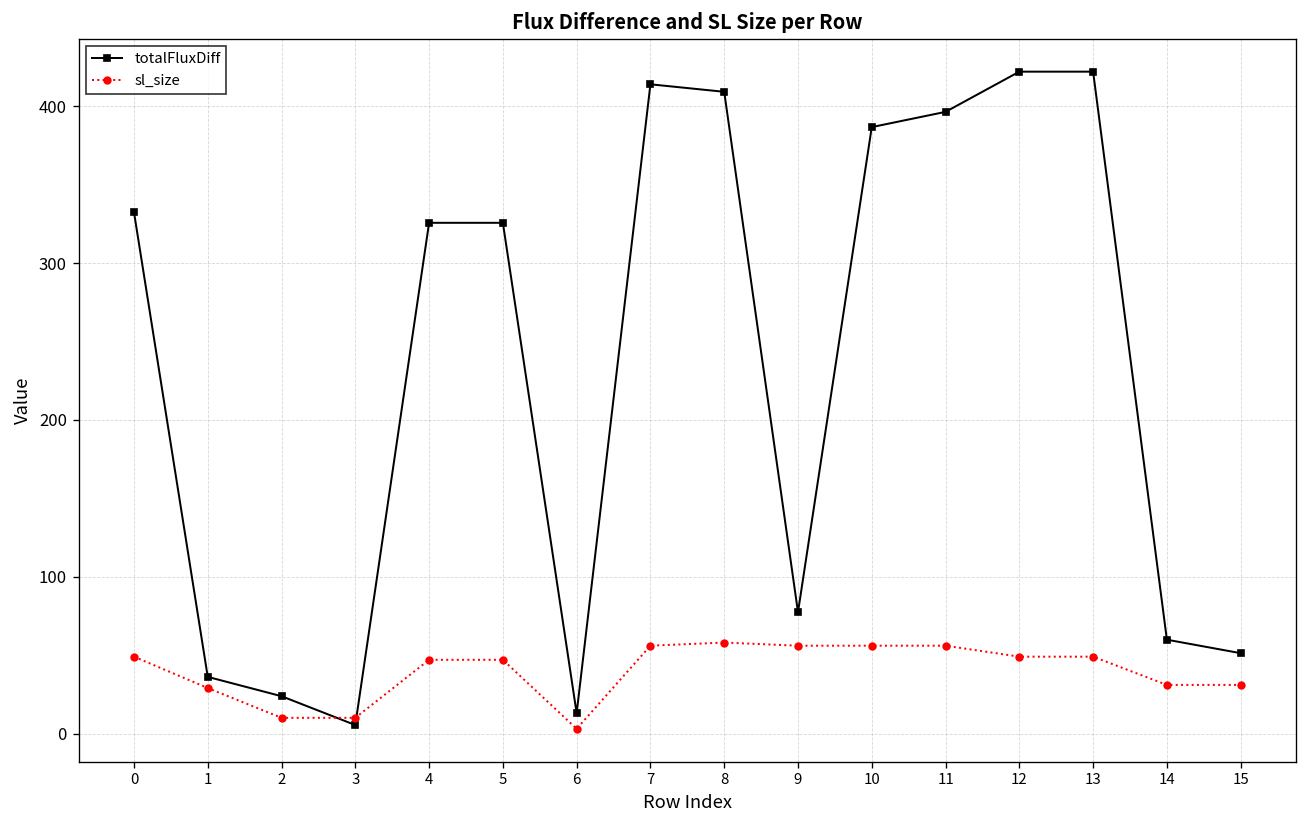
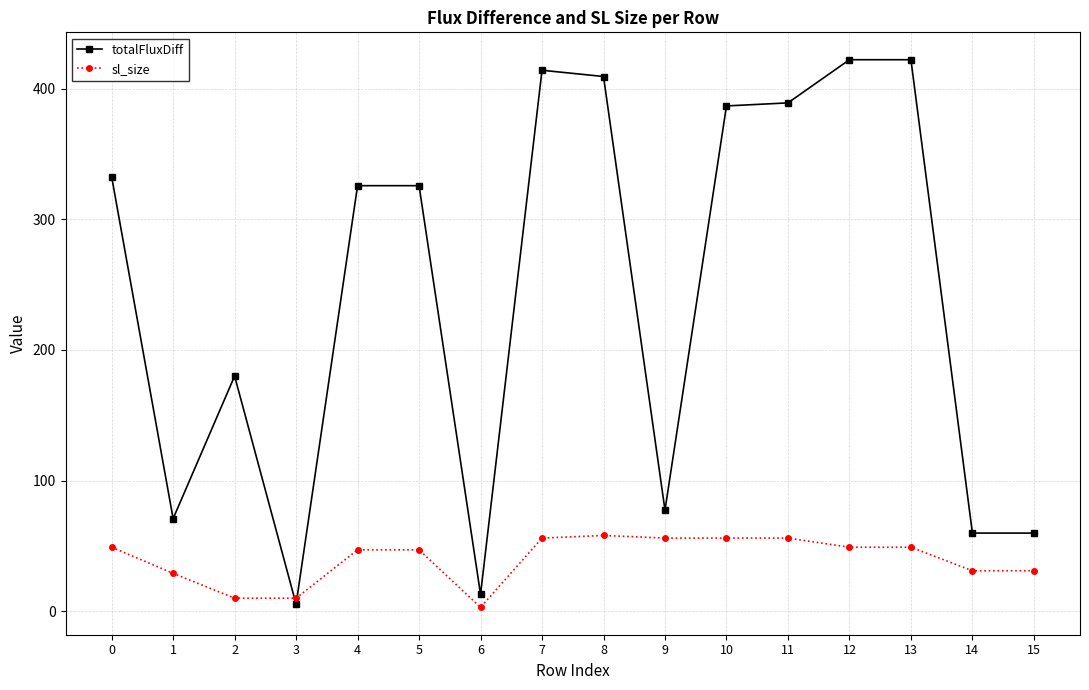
  {
    "totalFluxDiff": {
      "0": 332,
-     "1": 36,
-     "2": 24,
+     "1": 71,
+     "2": 180,
      "3": 5,
      "4": 326,
      "5": 326,
      "6": 13,
      "7": 414,
      "8": 409,
      "9": 77,
      "10": 387,
-     "11": 396,
+     "11": 389,
      "12": 422,
      "13": 422,
      "14": 60,
-     "15": 51
+     "15": 60
    },
    "sl_size": {
      "0": 49,
      "1": 29,
      "2": 10,
      "3": 10,
      "4": 47,
      "5": 47,
      "6": 3,
      "7": 56,
      "8": 58,
      "9": 56,
      "10": 56,
      "11": 56,
      "12": 49,
      "13": 49,
      "14": 31,
      "15": 31
    }
  }
